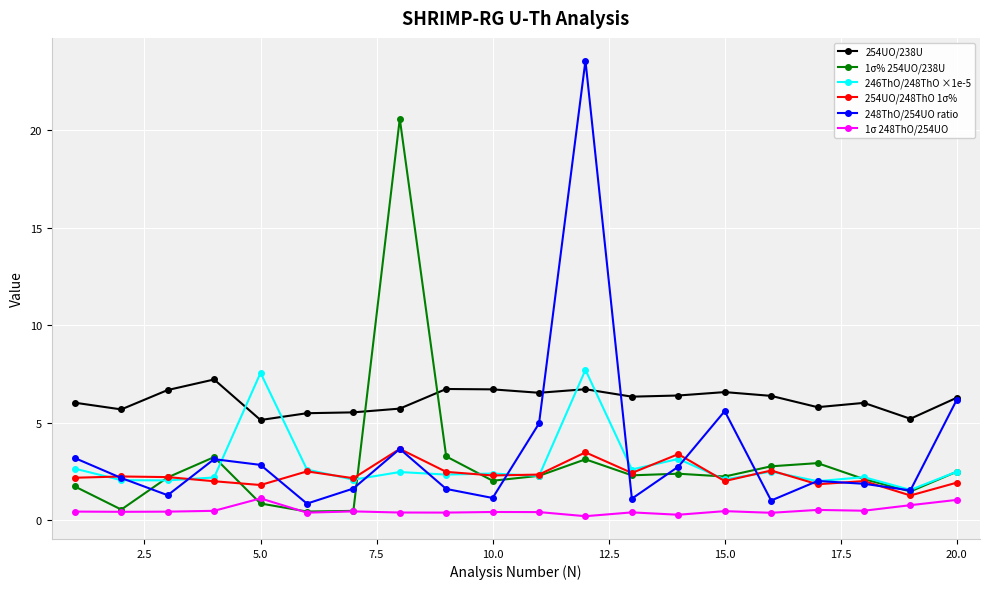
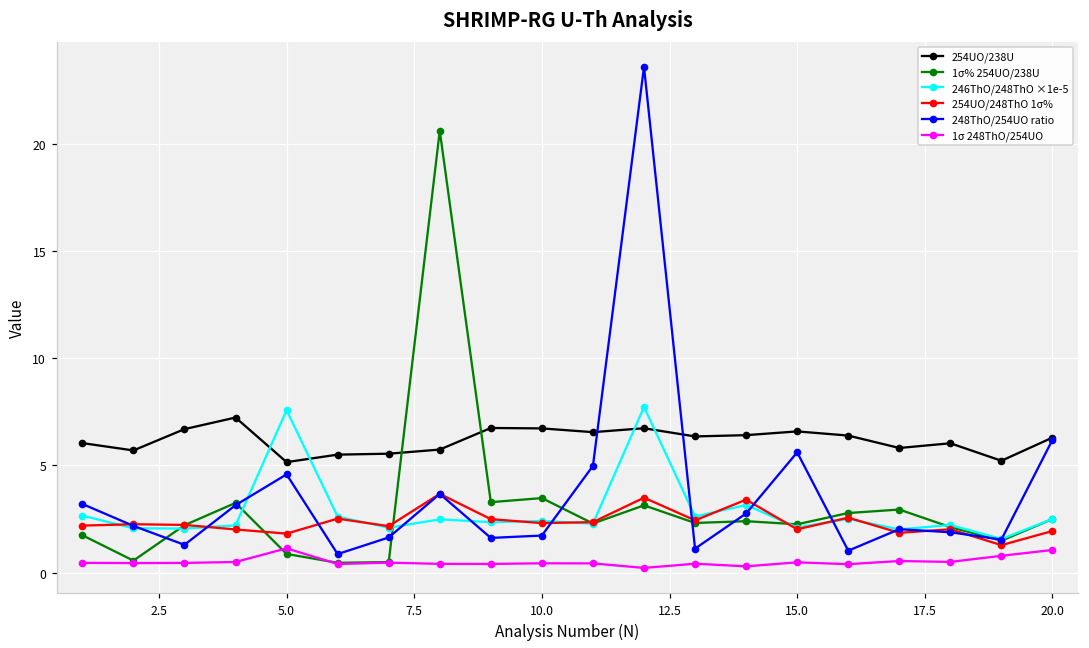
  {
    "254UO/238U": {
      "5.0": 5.1,
      "10.0": 6.7,
      "15.0": 6.6
    },
    "1σ% 254UO/238U": {
      "5.0": 0.9,
-     "10.0": 2.0,
+     "10.0": 3.5,
      "15.0": 2.3
    },
    "246ThO/248ThO ×1e-5": {
      "5.0": 7.6
    },
    "254UO/248ThO 1σ%": {
      "5.0": 1.8,
      "20.0": 1.9
    },
    "248ThO/254UO ratio": {
-     "5.0": 2.8,
-     "10.0": 1.1,
+     "5.0": 4.6,
+     "10.0": 1.7,
      "15.0": 5.6
    },
    "1σ 248ThO/254UO": {
      "5.0": 1.1,
      "10.0": 0.4,
      "15.0": 0.5,
      "20.0": 1.1
    }
  }
